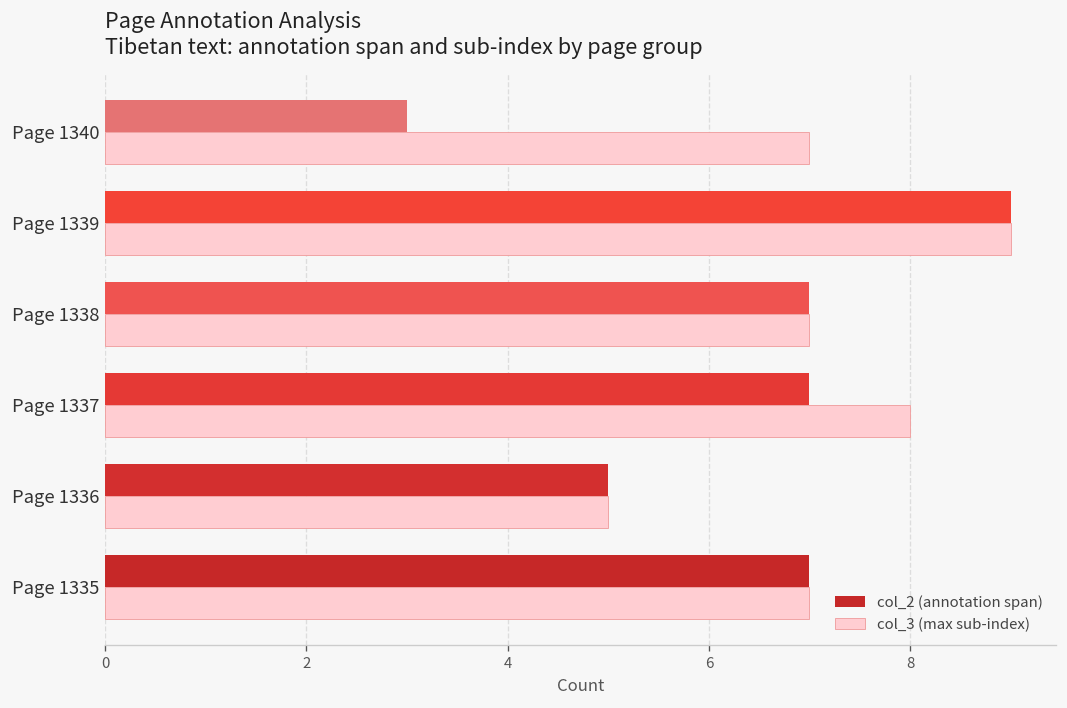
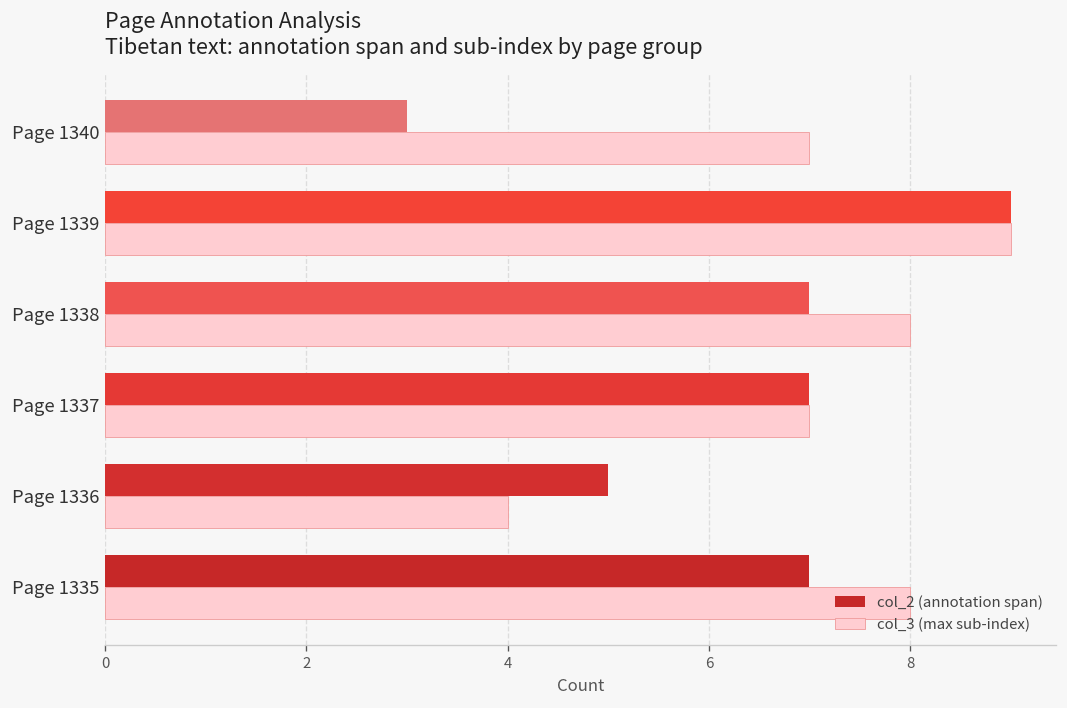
  {
    "col_2 (annotation span)": {
      "Page 1340": 3,
      "Page 1339": 9,
      "Page 1338": 7,
      "Page 1337": 7,
      "Page 1336": 5,
      "Page 1335": 7
    },
    "col_3 (max sub-index)": {
      "Page 1340": 7,
      "Page 1339": 9,
-     "Page 1338": 7,
-     "Page 1337": 8,
-     "Page 1336": 5,
-     "Page 1335": 7
+     "Page 1338": 8,
+     "Page 1337": 7,
+     "Page 1336": 4,
+     "Page 1335": 8
    }
  }
